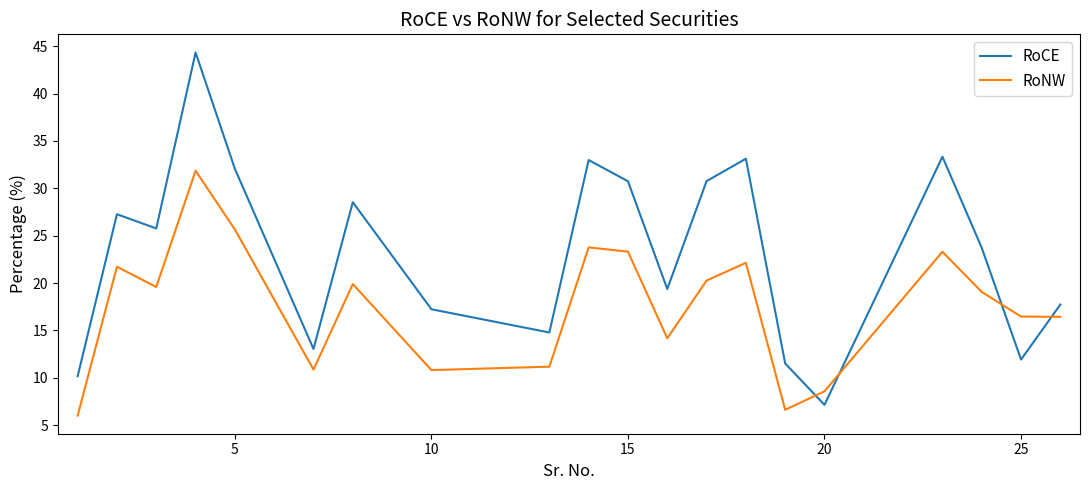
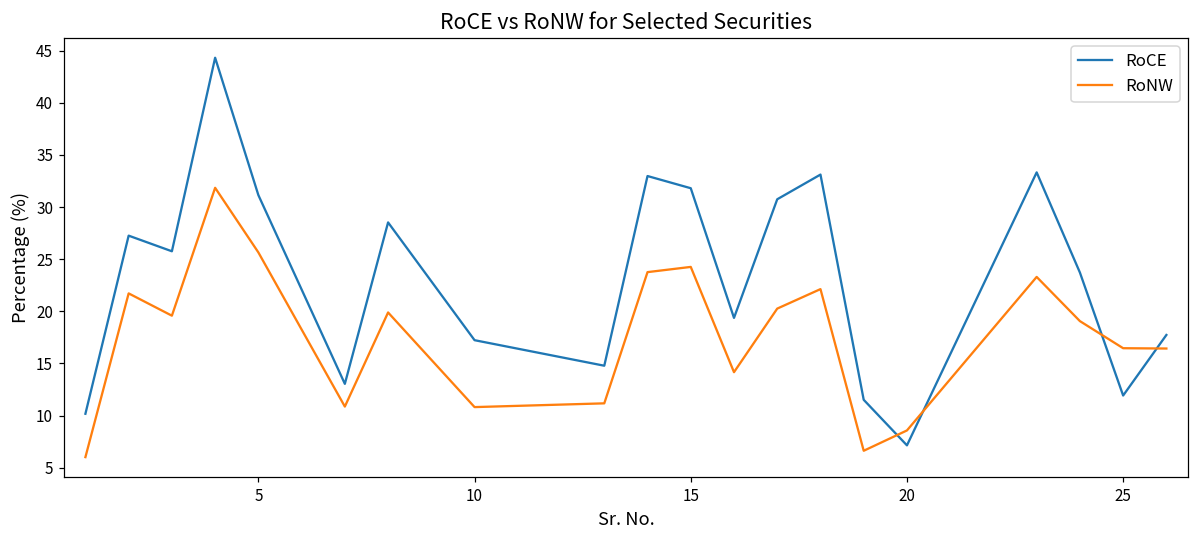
  {
    "RoCE": {
-     "5": 32,
+     "5": 31,
      "10": 17,
-     "15": 31,
+     "15": 32,
      "20": 7,
      "25": 12
    },
    "RoNW": {
      "5": 26,
      "10": 11,
-     "15": 23,
+     "15": 24,
      "20": 9,
      "25": 16
    }
  }
